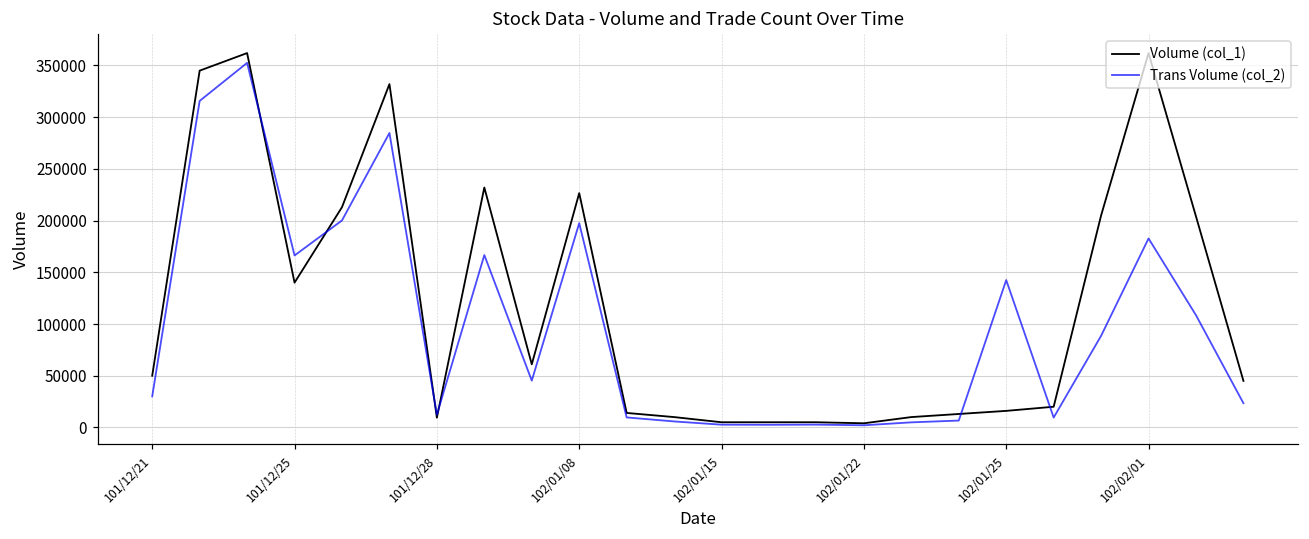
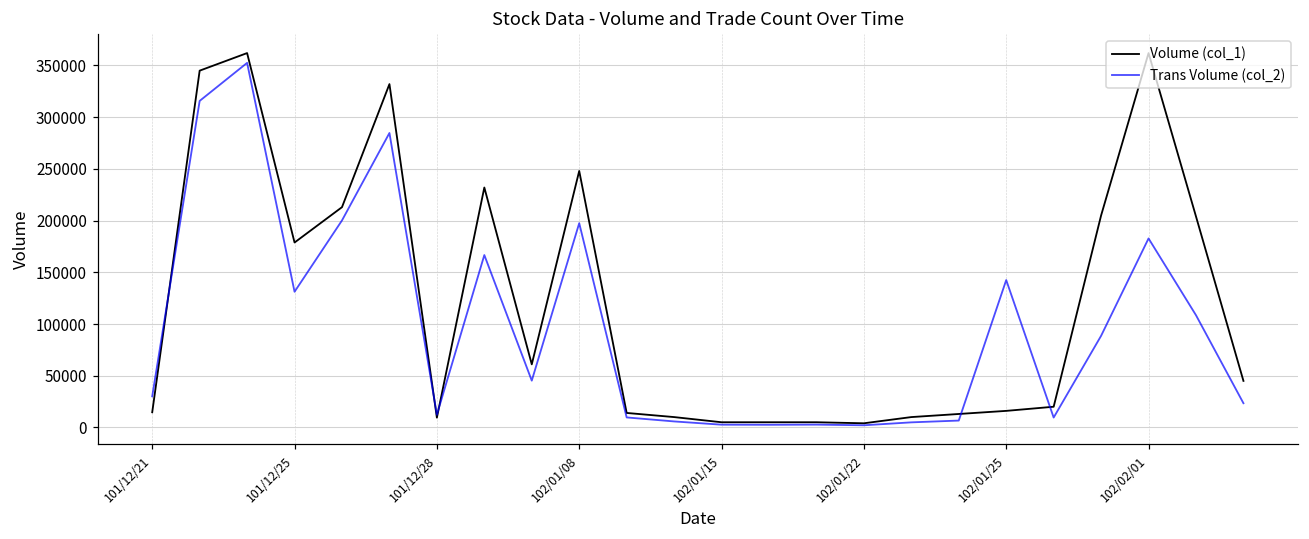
  {
    "Volume (col_1)": {
-     "101/12/21": 50000,
-     "101/12/25": 140000,
+     "101/12/21": 10000,
+     "101/12/25": 180000,
      "101/12/28": 10000,
-     "102/01/08": 230000,
+     "102/01/08": 250000,
      "102/01/25": 20000
    },
    "Trans Volume (col_2)": {
      "101/12/21": 30000,
-     "101/12/25": 170000,
+     "101/12/25": 130000,
      "101/12/28": 10000,
      "102/01/08": 200000,
      "102/01/25": 140000,
      "102/02/01": 180000
    }
  }
